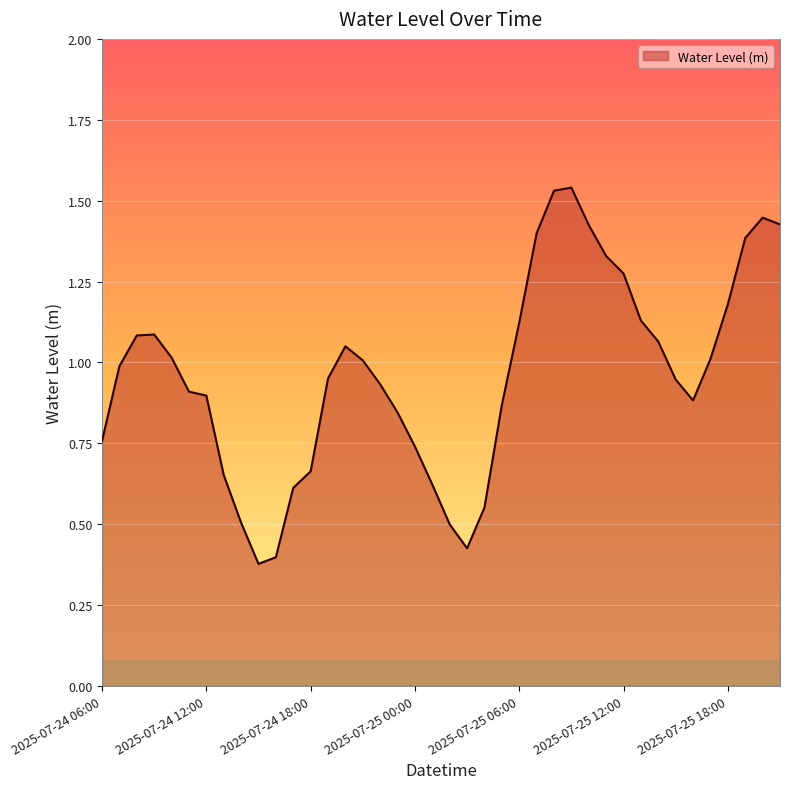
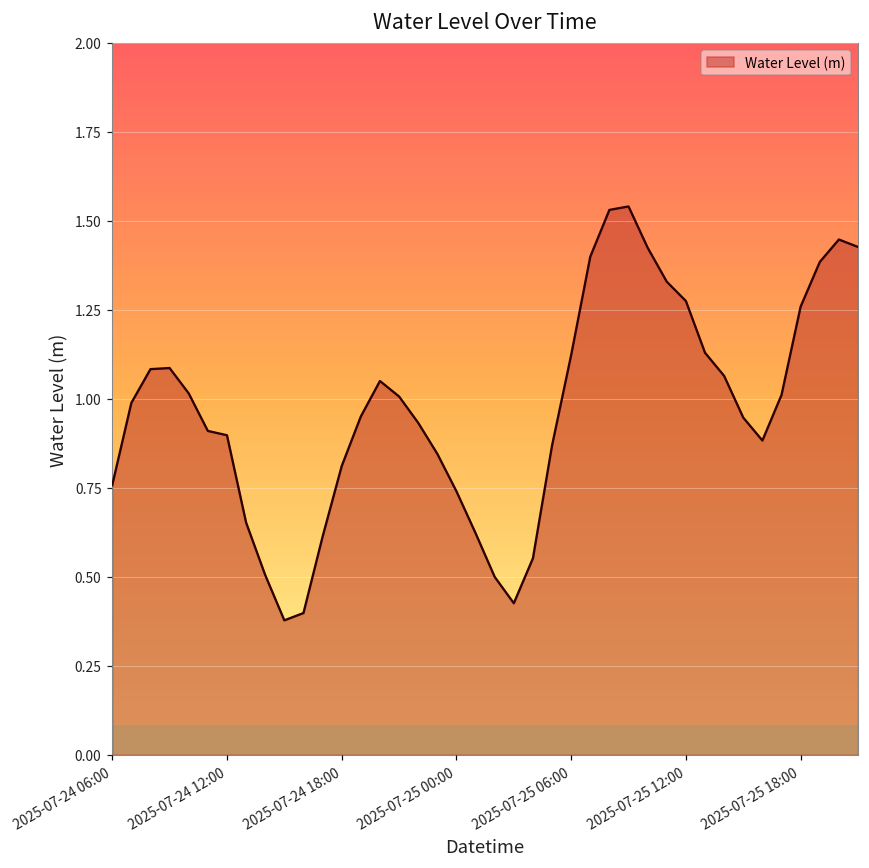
  {
    "2025-07-24 06:00": 0.76,
    "2025-07-24 12:00": 0.90,
-   "2025-07-24 18:00": 0.66,
+   "2025-07-24 18:00": 0.81,
    "2025-07-25 00:00": 0.74,
    "2025-07-25 06:00": 1.12,
    "2025-07-25 12:00": 1.27,
-   "2025-07-25 18:00": 1.18
+   "2025-07-25 18:00": 1.26
  }
